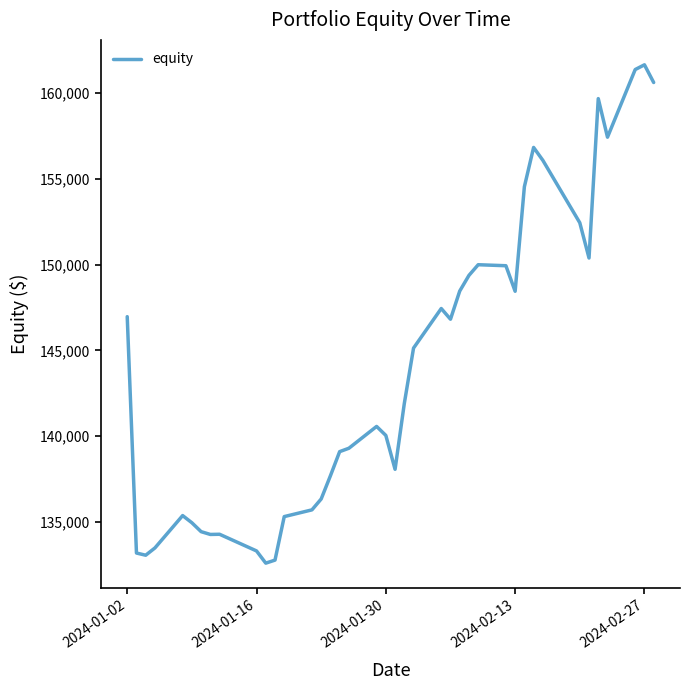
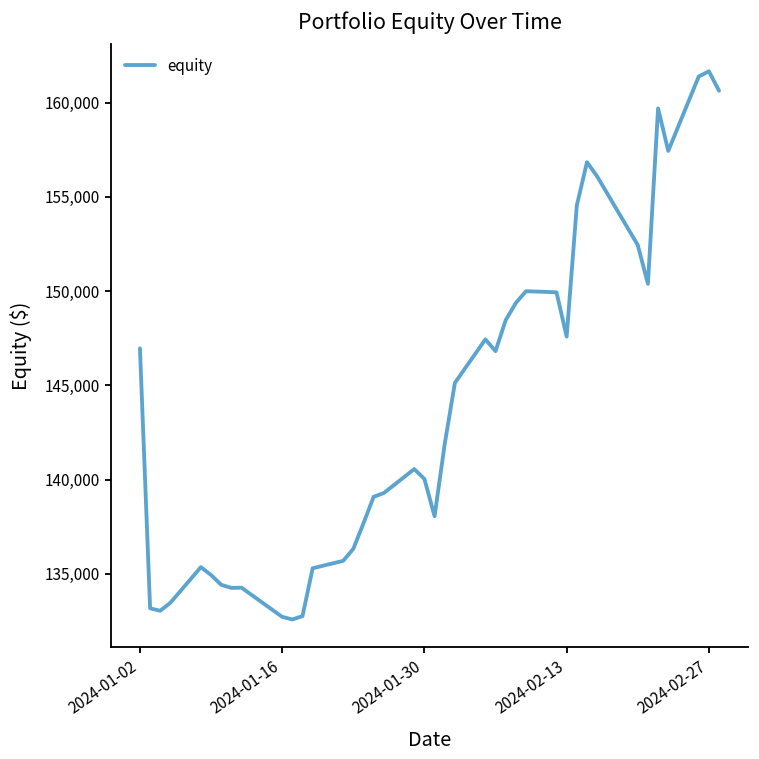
  {
    "2024-01-02": "147,000",
-   "2024-01-16": "133,300",
+   "2024-01-16": "132,700",
    "2024-01-30": "140,000",
-   "2024-02-13": "148,400",
+   "2024-02-13": "147,600",
    "2024-02-27": "161,700"
  }
